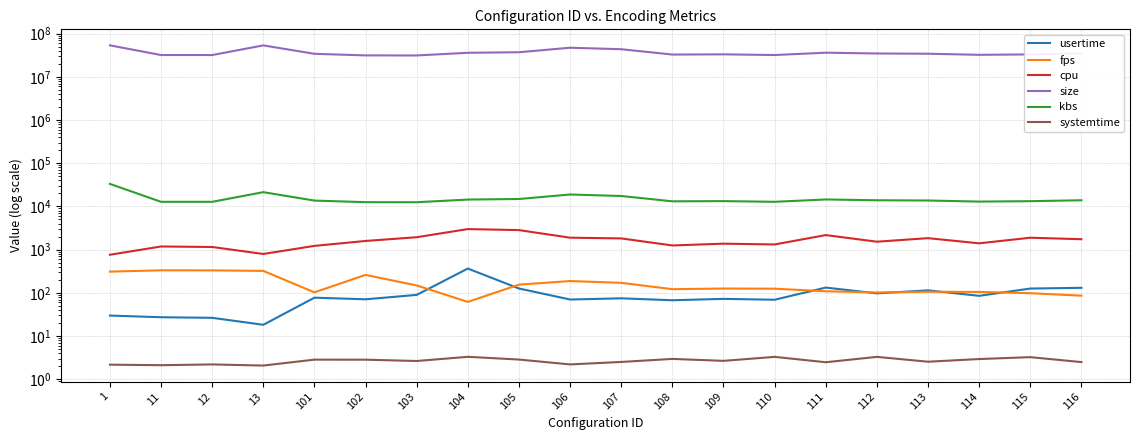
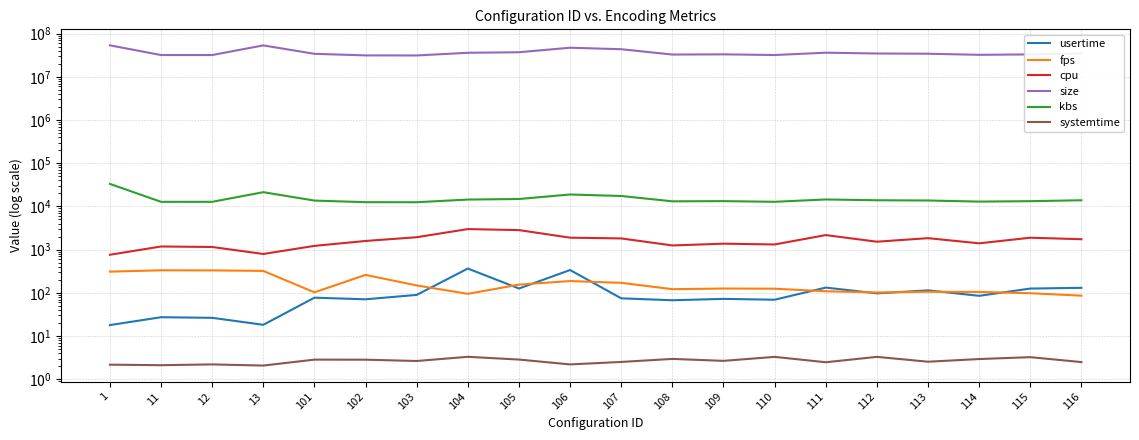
  {
    "usertime": {
-     "1": 30,
+     "1": 18,
      "11": 30,
      "12": 30,
      "13": 18,
      "101": 80,
      "102": 70,
      "103": 90,
      "104": 400,
      "105": 130,
-     "106": 70,
+     "106": 300,
      "107": 70,
      "108": 70,
      "109": 70,
      "110": 70,
      "111": 130,
      "114": 90,
      "115": 130,
      "116": 130
    },
    "fps": {
      "1": 300,
      "11": 300,
      "12": 300,
      "13": 300,
      "101": 100,
      "102": 300,
      "103": 150,
-     "104": 60,
+     "104": 90,
      "105": 150,
      "106": 190,
      "107": 170,
      "108": 120,
      "109": 130,
      "110": 120,
      "111": 110,
      "114": 100,
      "115": 100,
      "116": 90
    },
    "cpu": {
      "1": 800,
      "11": 1200,
      "12": 1200,
      "13": 800,
      "101": 1200,
      "102": 1600,
      "103": 2000,
      "104": 3000,
      "105": 3000,
      "106": 2000,
      "107": 1800,
      "108": 1200,
      "109": 1400,
      "110": 1300,
      "111": 2000,
      "112": 1500,
      "113": 1800,
      "114": 1400,
      "115": 2000,
      "116": 1700
    },
    "size": {
      "1": 50000000,
      "11": 30000000,
      "12": 30000000,
      "13": 50000000,
      "101": 30000000,
      "102": 30000000,
      "103": 30000000,
      "104": 40000000,
      "105": 40000000,
      "106": 50000000,
      "107": 40000000,
      "108": 30000000,
      "109": 30000000,
      "110": 30000000,
      "111": 40000000,
      "112": 30000000,
      "113": 30000000,
      "114": 30000000
    },
    "kbs": {
      "1": 30000,
      "11": 13000,
      "12": 13000,
      "13": 20000,
      "101": 14000,
      "102": 13000,
      "103": 13000,
      "104": 14000,
      "105": 15000,
      "106": 20000,
      "107": 17000,
      "108": 13000,
      "109": 13000,
      "110": 13000,
      "111": 14000,
      "112": 14000,
      "113": 14000,
      "114": 13000,
      "115": 13000,
      "116": 14000
    },
    "systemtime": {
      "1": 2,
      "11": 2,
      "12": 2,
      "13": 2,
      "101": 3,
      "102": 3,
      "103": 3,
      "104": 3,
      "105": 3,
      "106": 2,
      "107": 3,
      "108": 3,
      "109": 3,
      "110": 3,
      "111": 2,
      "112": 3,
      "113": 3,
      "114": 3,
      "115": 3,
      "116": 2
    }
  }
